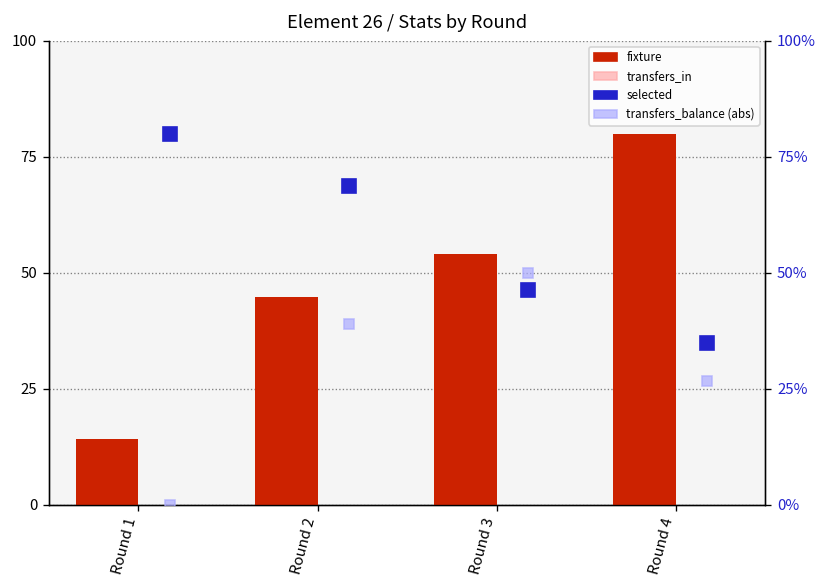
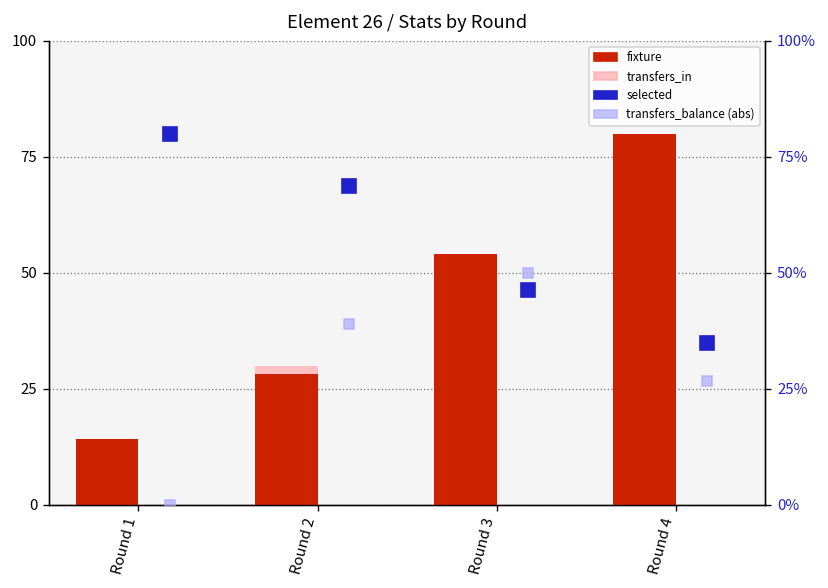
  {
    "fixture": {
      "Round 1": 14,
-     "Round 2": 45,
+     "Round 2": 28,
      "Round 3": 54,
      "Round 4": 80
    },
    "transfers_in": {
      "Round 1": 0
    }
  }
